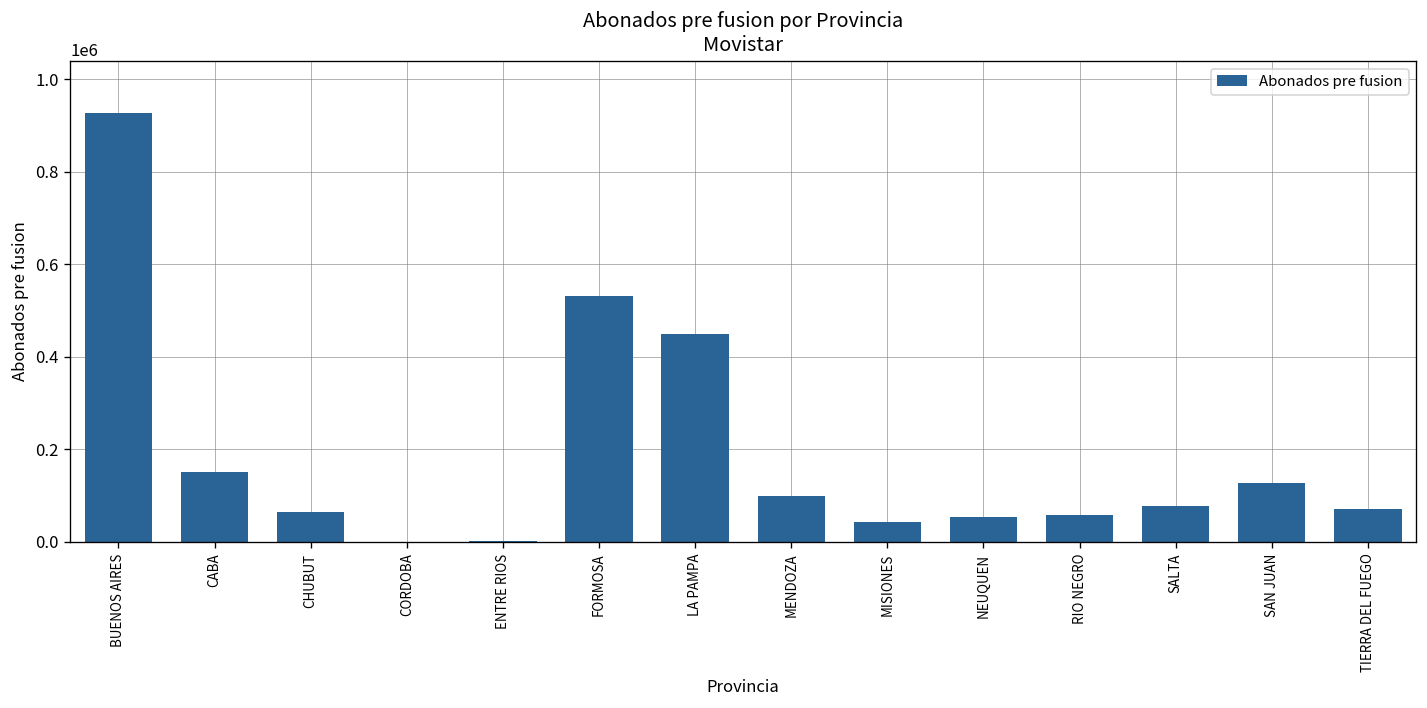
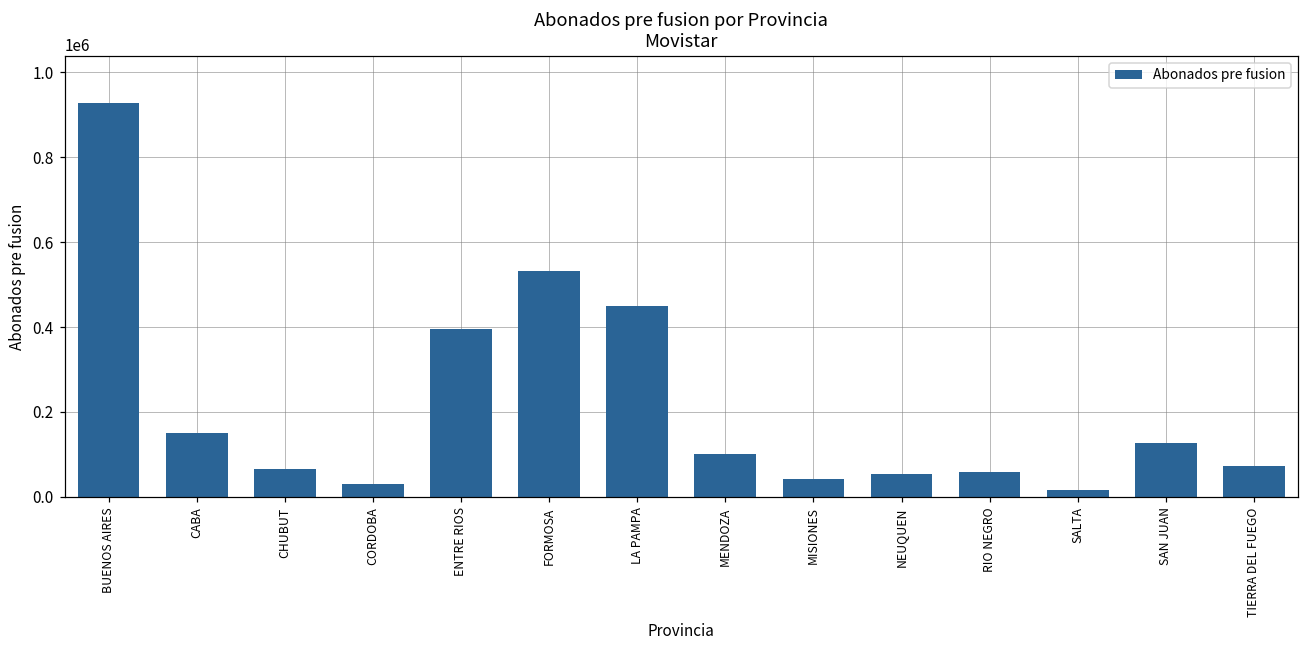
  {
    "BUENOS AIRES": 930000,
    "CABA": 150000,
    "CHUBUT": 70000,
-   "CORDOBA": 0,
-   "ENTRE RIOS": 0,
+   "CORDOBA": 30000,
+   "ENTRE RIOS": 390000,
    "FORMOSA": 530000,
    "LA PAMPA": 450000,
    "MENDOZA": 100000,
    "MISIONES": 40000,
    "NEUQUEN": 50000,
    "RIO NEGRO": 60000,
-   "SALTA": 80000,
+   "SALTA": 20000,
    "SAN JUAN": 130000,
    "TIERRA DEL FUEGO": 70000
  }
